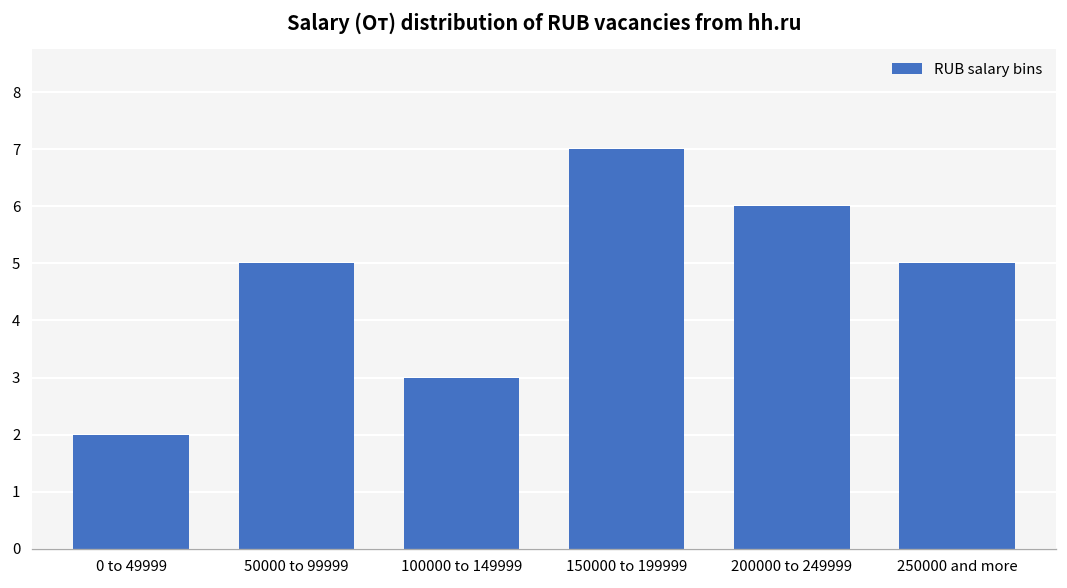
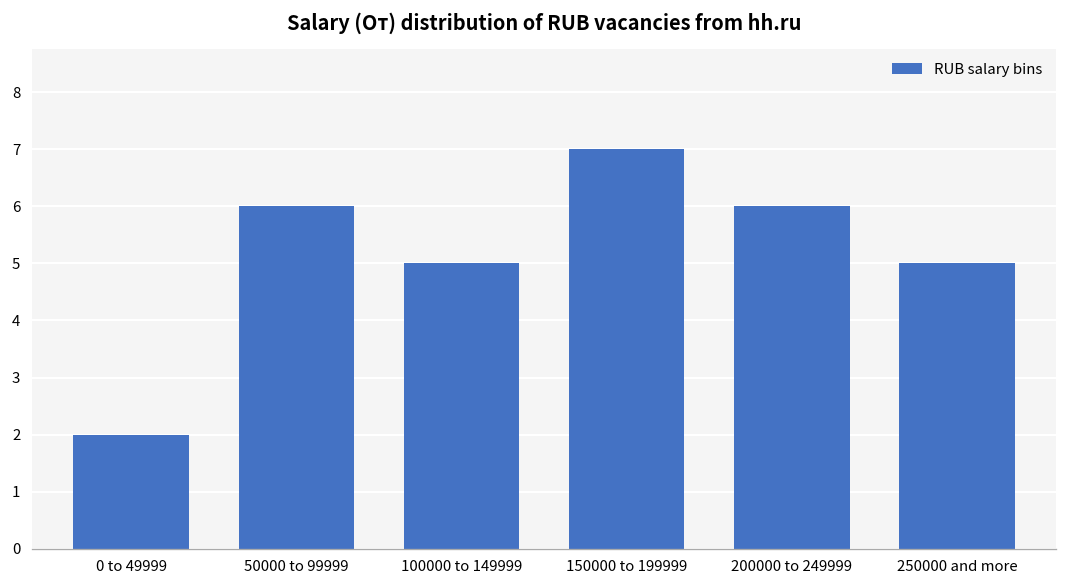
  {
    "0 to 49999": 2,
-   "50000 to 99999": 5,
-   "100000 to 149999": 3,
+   "50000 to 99999": 6,
+   "100000 to 149999": 5,
    "150000 to 199999": 7,
    "200000 to 249999": 6,
    "250000 and more": 5
  }
